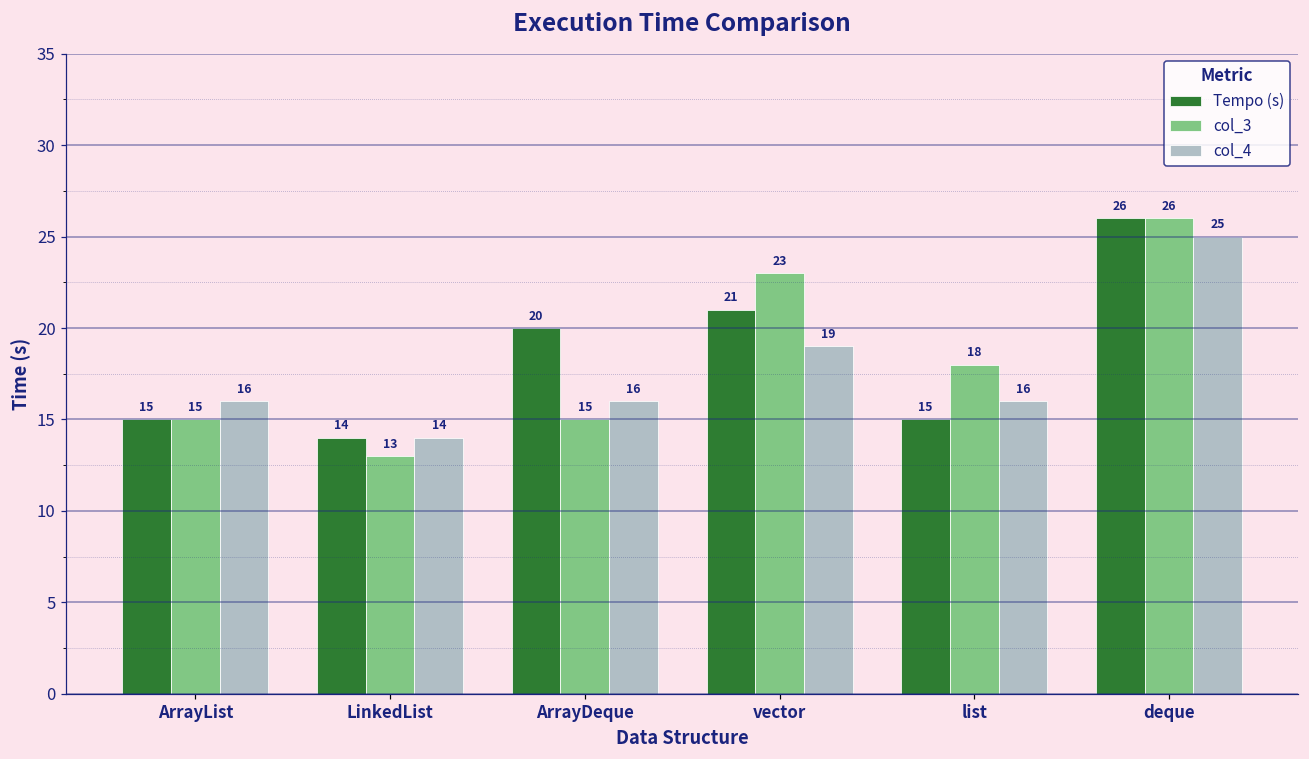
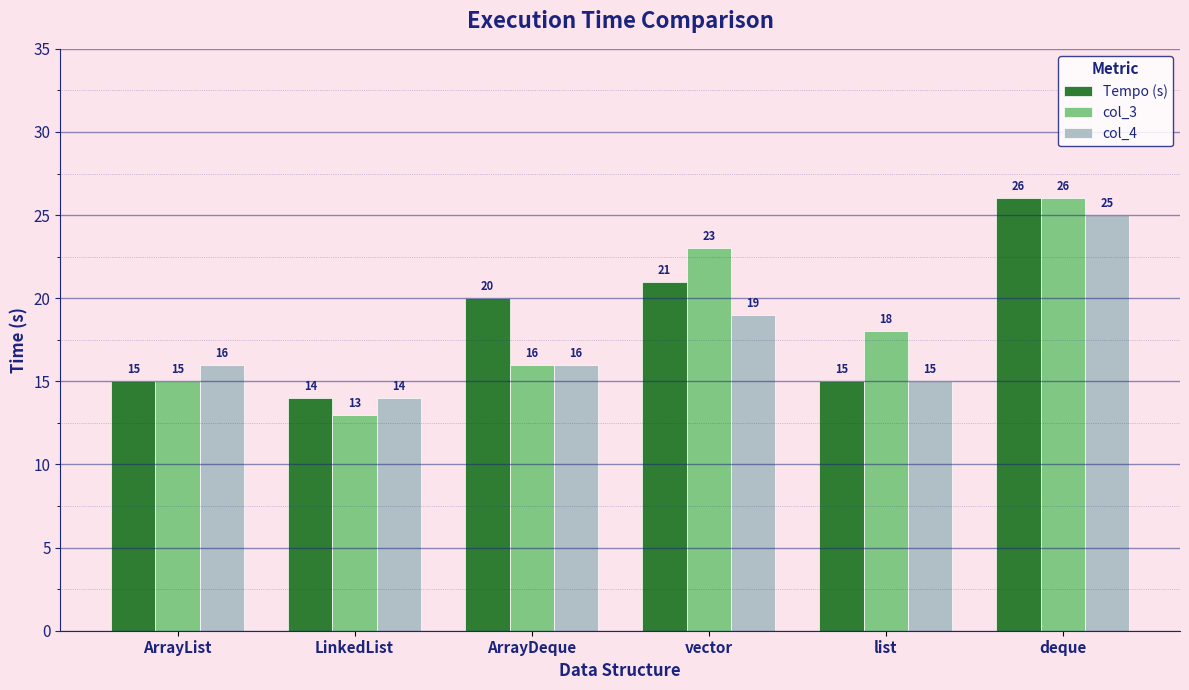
  {
    "Tempo (s)": {
      "ArrayList": 15,
      "LinkedList": 14,
      "ArrayDeque": 20,
      "vector": 21,
      "list": 15,
      "deque": 26
    },
    "col_3": {
      "ArrayList": 15,
      "LinkedList": 13,
-     "ArrayDeque": 15,
+     "ArrayDeque": 16,
      "vector": 23,
      "list": 18,
      "deque": 26
    },
    "col_4": {
      "ArrayList": 16,
      "LinkedList": 14,
      "ArrayDeque": 16,
      "vector": 19,
-     "list": 16,
+     "list": 15,
      "deque": 25
    }
  }
